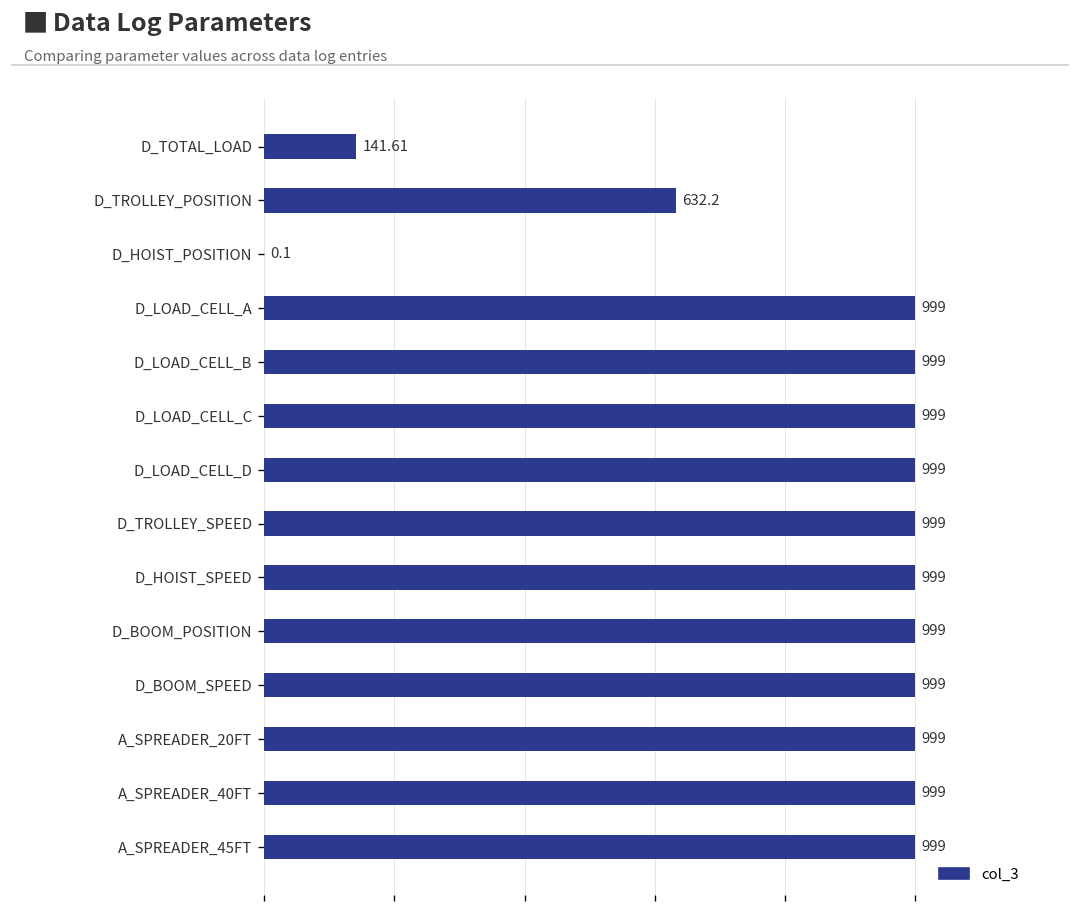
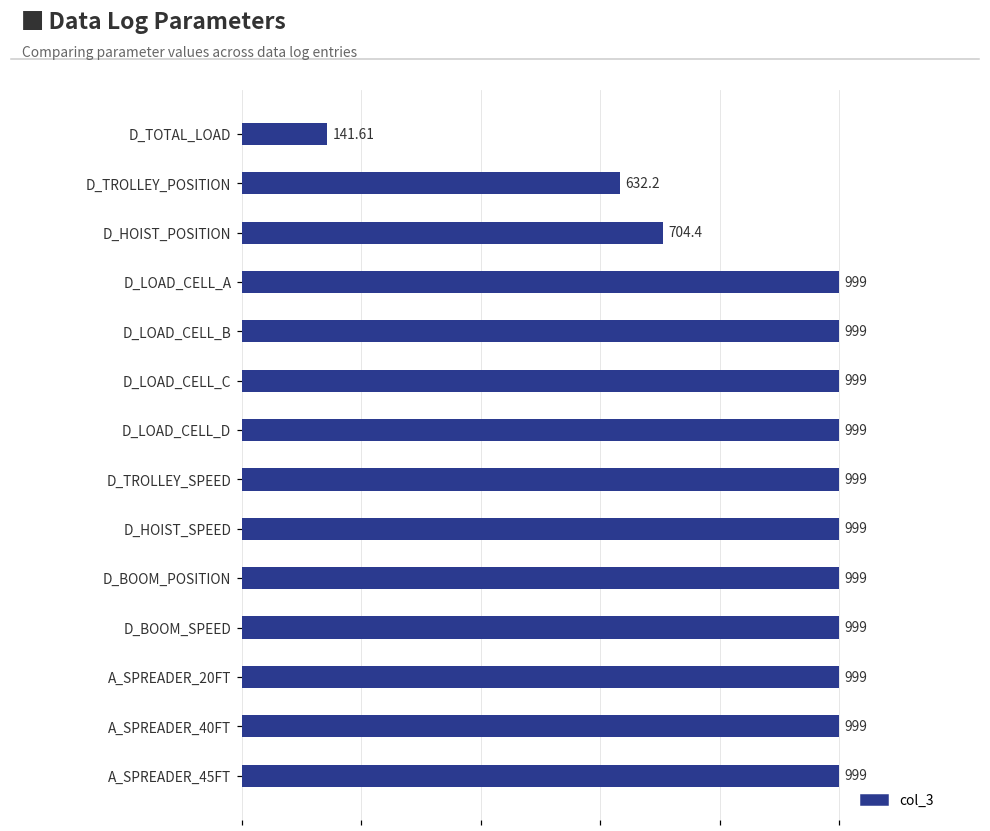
  {
    "D_TOTAL_LOAD": 141.61,
    "D_TROLLEY_POSITION": 632.2,
-   "D_HOIST_POSITION": 0.1,
+   "D_HOIST_POSITION": 704.4,
    "D_LOAD_CELL_A": 999,
    "D_LOAD_CELL_B": 999,
    "D_LOAD_CELL_C": 999,
    "D_LOAD_CELL_D": 999,
    "D_TROLLEY_SPEED": 999,
    "D_HOIST_SPEED": 999,
    "D_BOOM_POSITION": 999,
    "D_BOOM_SPEED": 999,
    "A_SPREADER_20FT": 999,
    "A_SPREADER_40FT": 999,
    "A_SPREADER_45FT": 999
  }
